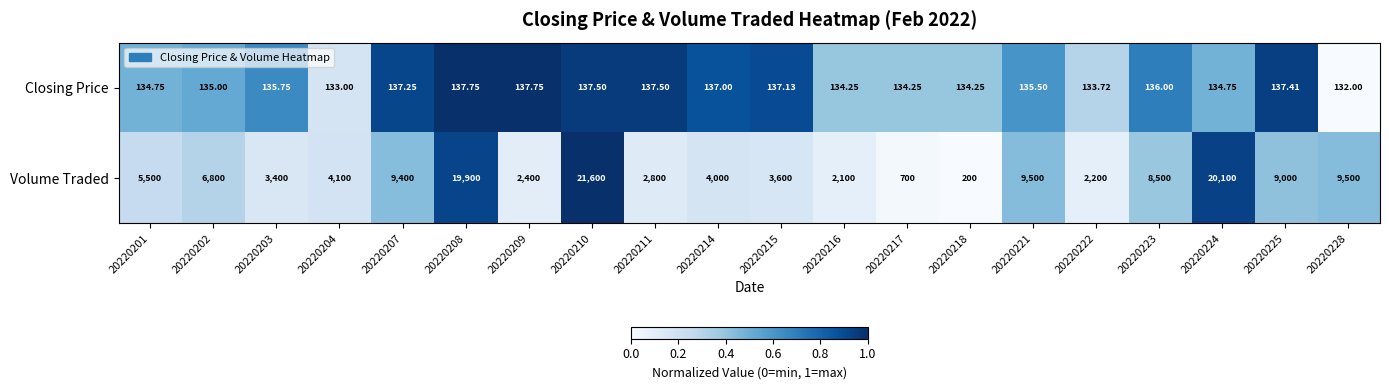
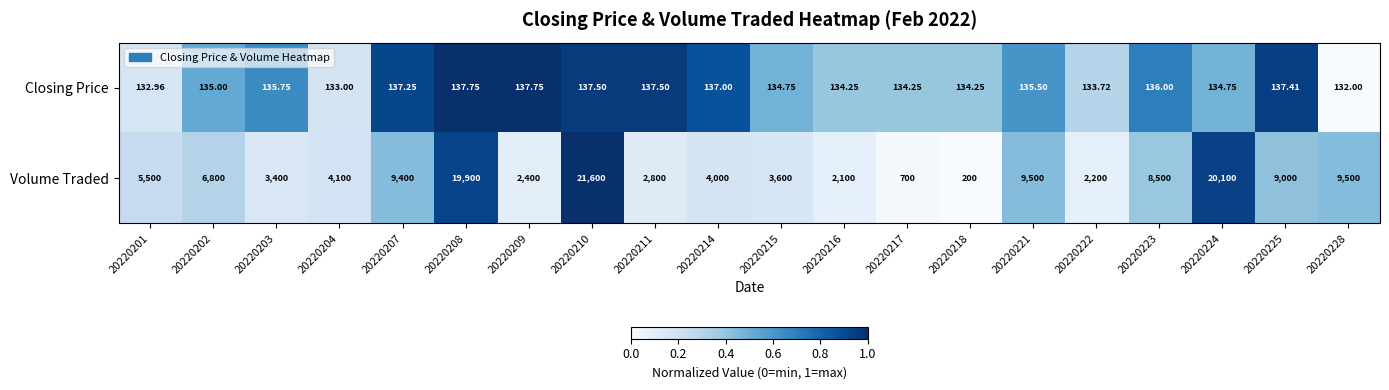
  {
    "Closing Price": {
-     "20220201": "134.75",
+     "20220201": "132.96",
      "20220202": "135.00",
      "20220203": "135.75",
      "20220204": "133.00",
      "20220207": "137.25",
      "20220208": "137.75",
      "20220209": "137.75",
      "20220210": "137.50",
      "20220211": "137.50",
      "20220214": "137.00",
-     "20220215": "137.13",
+     "20220215": "134.75",
      "20220216": "134.25",
      "20220217": "134.25",
      "20220218": "134.25",
      "20220221": "135.50",
      "20220222": "133.72",
      "20220223": "136.00",
      "20220224": "134.75",
      "20220225": "137.41",
      "20220228": "132.00"
    },
    "Volume Traded": {
      "20220201": "5,500",
      "20220202": "6,800",
      "20220203": "3,400",
      "20220204": "4,100",
      "20220207": "9,400",
      "20220208": "19,900",
      "20220209": "2,400",
      "20220210": "21,600",
      "20220211": "2,800",
      "20220214": "4,000",
      "20220215": "3,600",
      "20220216": "2,100",
      "20220217": "700",
      "20220218": "200",
      "20220221": "9,500",
      "20220222": "2,200",
      "20220223": "8,500",
      "20220224": "20,100",
      "20220225": "9,000",
      "20220228": "9,500"
    }
  }
